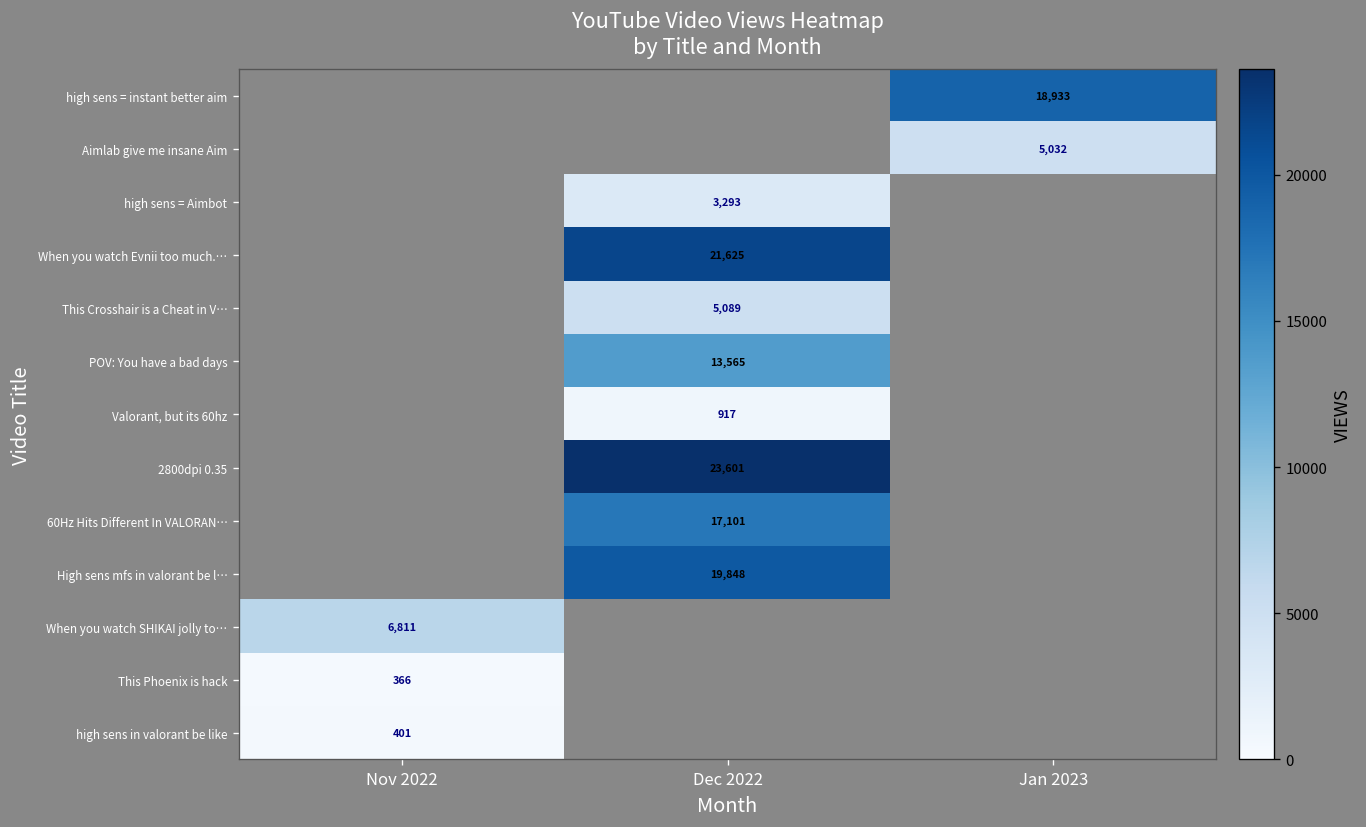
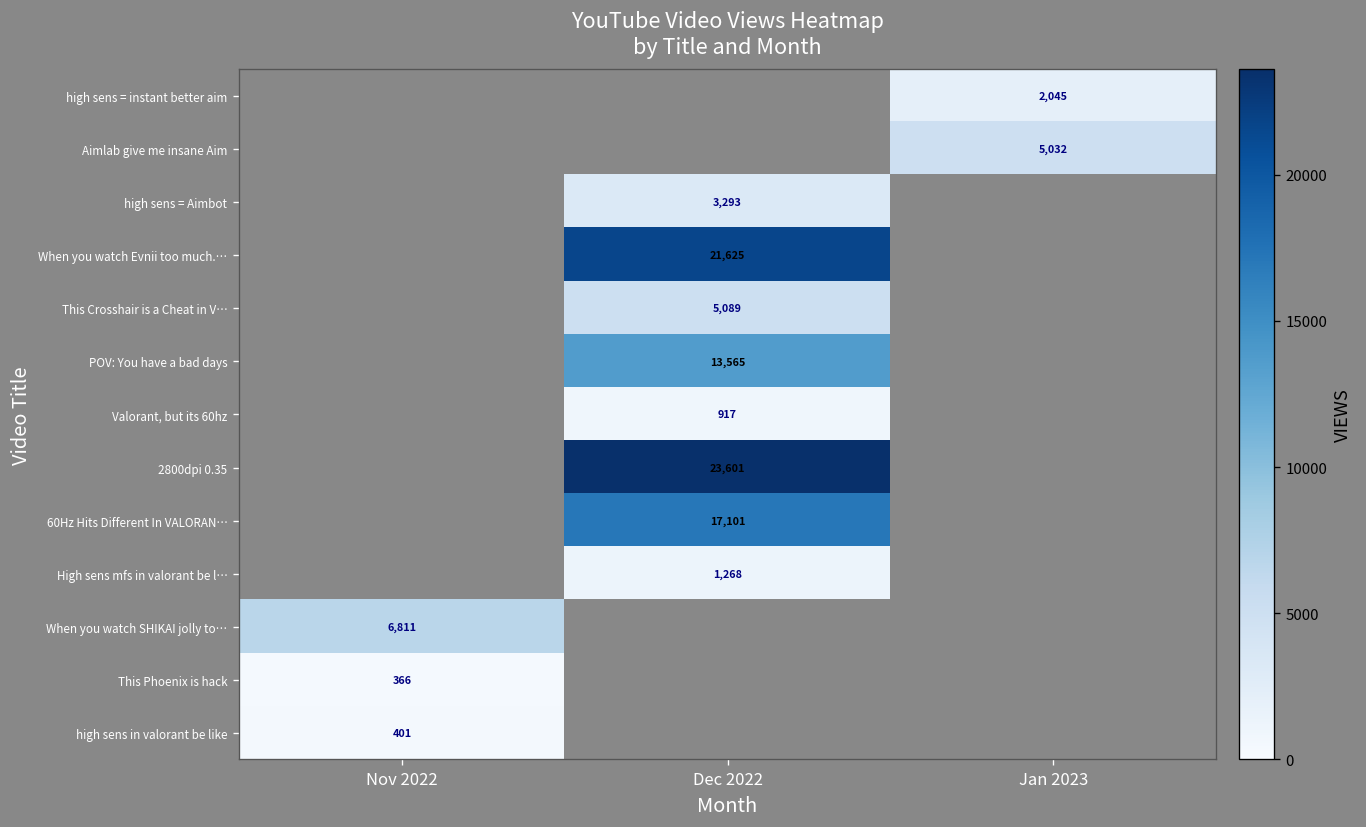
  {
    "high sens = instant better aim": {
-     "Jan 2023": "18,933"
+     "Jan 2023": "2,045"
    },
    "Aimlab give me insane Aim": {
      "Jan 2023": "5,032"
    },
    "high sens = Aimbot": {
      "Dec 2022": "3,293"
    },
    "When you watch Evnii too much.…": {
      "Dec 2022": "21,625"
    },
    "This Crosshair is a Cheat in V…": {
      "Dec 2022": "5,089"
    },
    "POV: You have a bad days": {
      "Dec 2022": "13,565"
    },
    "Valorant, but its 60hz": {
      "Dec 2022": "917"
    },
    "2800dpi 0.35": {
      "Dec 2022": "23,601"
    },
    "60Hz Hits Different In VALORAN…": {
      "Dec 2022": "17,101"
    },
    "High sens mfs in valorant be l…": {
-     "Dec 2022": "19,848"
+     "Dec 2022": "1,268"
    },
    "When you watch SHIKAI jolly to…": {
      "Nov 2022": "6,811"
    },
    "This Phoenix is hack": {
      "Nov 2022": "366"
    },
    "high sens in valorant be like": {
      "Nov 2022": "401"
    }
  }
